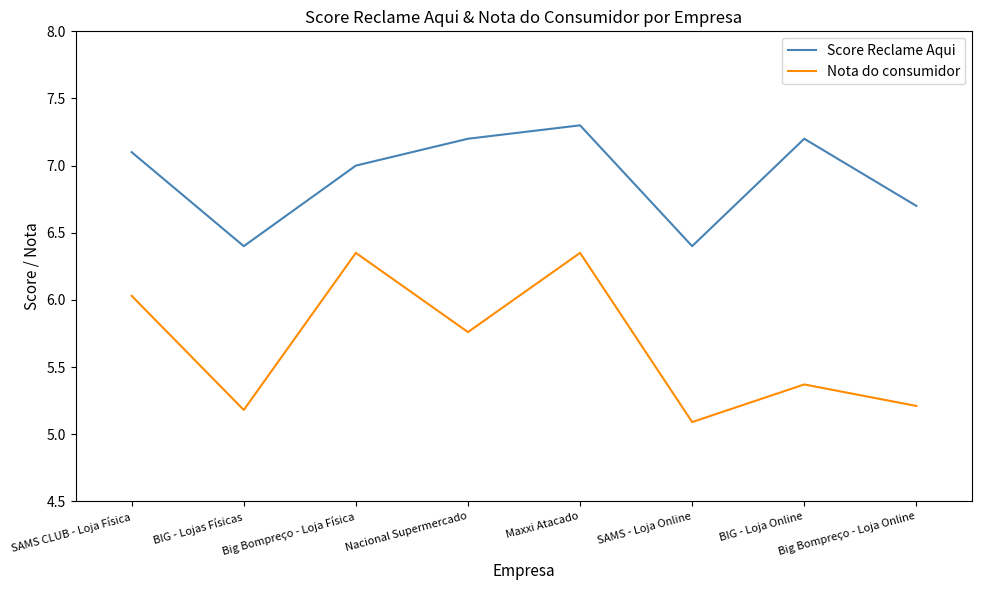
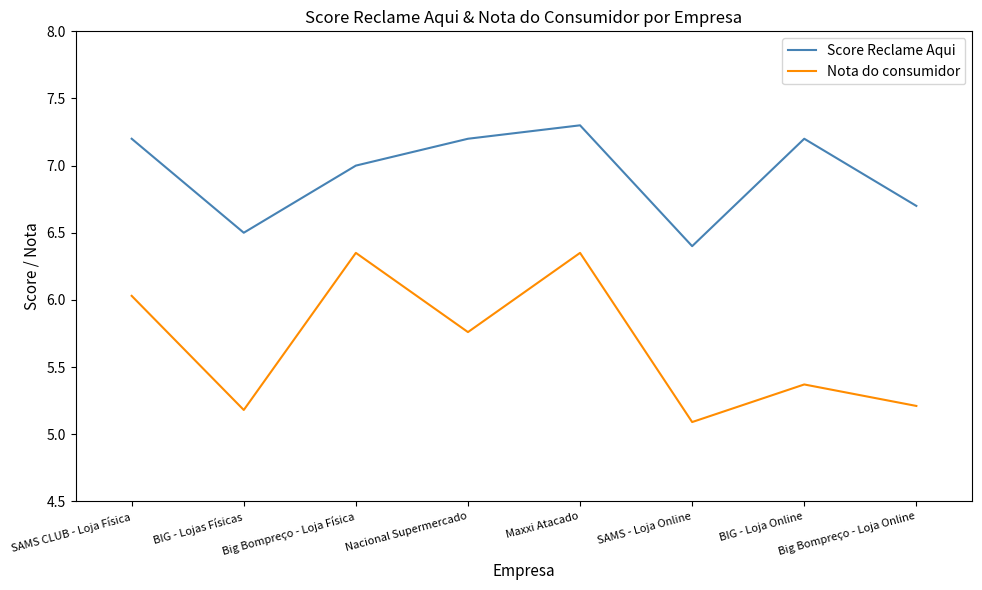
  {
    "Score Reclame Aqui": {
-     "SAMS CLUB - Loja Física": 7.1,
-     "BIG - Lojas Físicas": 6.4,
+     "SAMS CLUB - Loja Física": 7.2,
+     "BIG - Lojas Físicas": 6.5,
      "Big Bompreço - Loja Física": 7.0,
      "Nacional Supermercado": 7.2,
      "Maxxi Atacado": 7.3,
      "SAMS - Loja Online": 6.4,
      "BIG - Loja Online": 7.2,
      "Big Bompreço - Loja Online": 6.7
    },
    "Nota do consumidor": {
      "SAMS CLUB - Loja Física": 6.03,
      "BIG - Lojas Físicas": 5.18,
      "Big Bompreço - Loja Física": 6.35,
      "Nacional Supermercado": 5.76,
      "Maxxi Atacado": 6.35,
      "SAMS - Loja Online": 5.1,
      "BIG - Loja Online": 5.37,
      "Big Bompreço - Loja Online": 5.2
    }
  }
